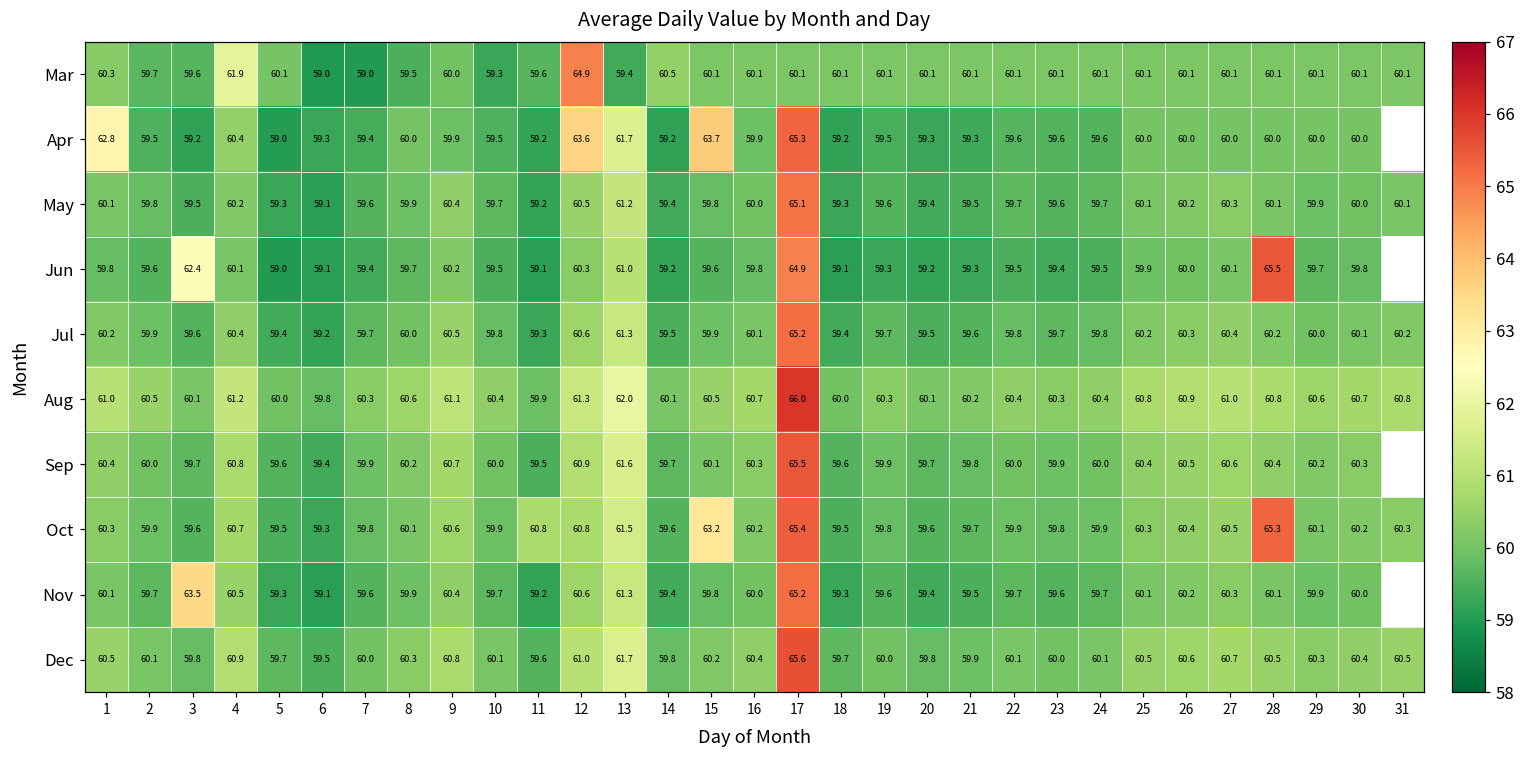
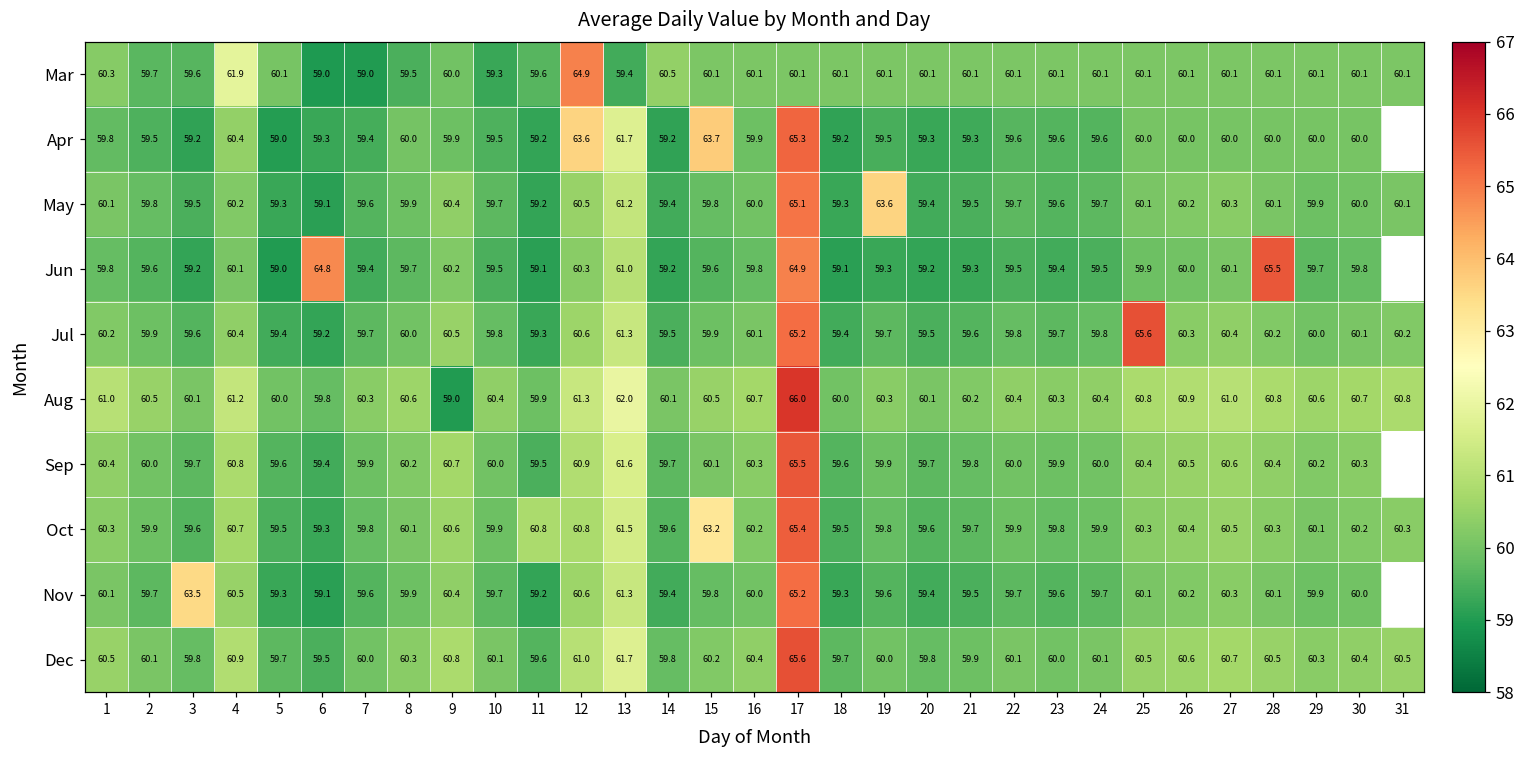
  {
    "Apr": {
-     "1": 62.8,
+     "1": 59.8,
      "2": 59.5,
      "3": 59.2,
      "4": 60.4,
      "5": 59.0,
      "6": 59.3,
      "7": 59.4,
      "8": 60.0,
      "9": 59.9,
      "10": 59.5,
      "11": 59.2,
      "12": 63.6,
      "13": 61.7,
      "14": 59.2,
      "15": 63.7,
      "16": 59.9,
      "17": 65.3,
      "18": 59.2,
      "19": 59.5,
      "20": 59.3,
      "21": 59.3,
      "22": 59.6,
      "23": 59.6,
      "24": 59.6,
      "25": 60.0,
      "26": 60.0,
      "27": 60.0,
      "28": 60.0,
      "29": 60.0,
      "30": 60.0
    },
    "May": {
      "1": 60.1,
      "2": 59.8,
      "3": 59.5,
      "4": 60.2,
      "5": 59.3,
      "6": 59.1,
      "7": 59.6,
      "8": 59.9,
      "9": 60.4,
      "10": 59.7,
      "11": 59.2,
      "12": 60.5,
      "13": 61.2,
      "14": 59.4,
      "15": 59.8,
      "16": 60.0,
      "17": 65.1,
      "18": 59.3,
-     "19": 59.6,
+     "19": 63.6,
      "20": 59.4,
      "21": 59.5,
      "22": 59.7,
      "23": 59.6,
      "24": 59.7,
      "25": 60.1,
      "26": 60.2,
      "27": 60.3,
      "28": 60.1,
      "29": 59.9,
      "30": 60.0,
      "31": 60.1
    },
    "Jun": {
      "1": 59.8,
      "2": 59.6,
-     "3": 62.4,
+     "3": 59.2,
      "4": 60.1,
      "5": 59.0,
-     "6": 59.1,
+     "6": 64.8,
      "7": 59.4,
      "8": 59.7,
      "9": 60.2,
      "10": 59.5,
      "11": 59.1,
      "12": 60.3,
      "13": 61.0,
      "14": 59.2,
      "15": 59.6,
      "16": 59.8,
      "17": 64.9,
      "18": 59.1,
      "19": 59.3,
      "20": 59.2,
      "21": 59.3,
      "22": 59.5,
      "23": 59.4,
      "24": 59.5,
      "25": 59.9,
      "26": 60.0,
      "27": 60.1,
      "28": 65.5,
      "29": 59.7,
      "30": 59.8
    },
    "Jul": {
      "1": 60.2,
      "2": 59.9,
      "3": 59.6,
      "4": 60.4,
      "5": 59.4,
      "6": 59.2,
      "7": 59.7,
      "8": 60.0,
      "9": 60.5,
      "10": 59.8,
      "11": 59.3,
      "12": 60.6,
      "13": 61.3,
      "14": 59.5,
      "15": 59.9,
      "16": 60.1,
      "17": 65.2,
      "18": 59.4,
      "19": 59.7,
      "20": 59.5,
      "21": 59.6,
      "22": 59.8,
      "23": 59.7,
      "24": 59.8,
-     "25": 60.2,
+     "25": 65.6,
      "26": 60.3,
      "27": 60.4,
      "28": 60.2,
      "29": 60.0,
      "30": 60.1,
      "31": 60.2
    },
    "Aug": {
      "1": 61.0,
      "2": 60.5,
      "3": 60.1,
      "4": 61.2,
      "5": 60.0,
      "6": 59.8,
      "7": 60.3,
      "8": 60.6,
-     "9": 61.1,
+     "9": 59.0,
      "10": 60.4,
      "11": 59.9,
      "12": 61.3,
      "13": 62.0,
      "14": 60.1,
      "15": 60.5,
      "16": 60.7,
      "17": 66.0,
      "18": 60.0,
      "19": 60.3,
      "20": 60.1,
      "21": 60.2,
      "22": 60.4,
      "23": 60.3,
      "24": 60.4,
      "25": 60.8,
      "26": 60.9,
      "27": 61.0,
      "28": 60.8,
      "29": 60.6,
      "30": 60.7,
      "31": 60.8
    },
    "Oct": {
      "1": 60.3,
      "2": 59.9,
      "3": 59.6,
      "4": 60.7,
      "5": 59.5,
      "6": 59.3,
      "7": 59.8,
      "8": 60.1,
      "9": 60.6,
      "10": 59.9,
      "11": 60.8,
      "12": 60.8,
      "13": 61.5,
      "14": 59.6,
      "15": 63.2,
      "16": 60.2,
      "17": 65.4,
      "18": 59.5,
      "19": 59.8,
      "20": 59.6,
      "21": 59.7,
      "22": 59.9,
      "23": 59.8,
      "24": 59.9,
      "25": 60.3,
      "26": 60.4,
      "27": 60.5,
-     "28": 65.3,
+     "28": 60.3,
      "29": 60.1,
      "30": 60.2,
      "31": 60.3
    }
  }
